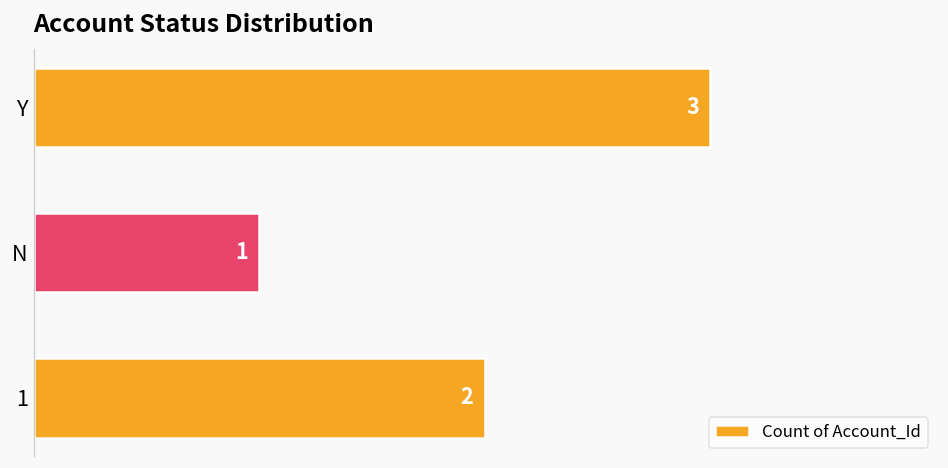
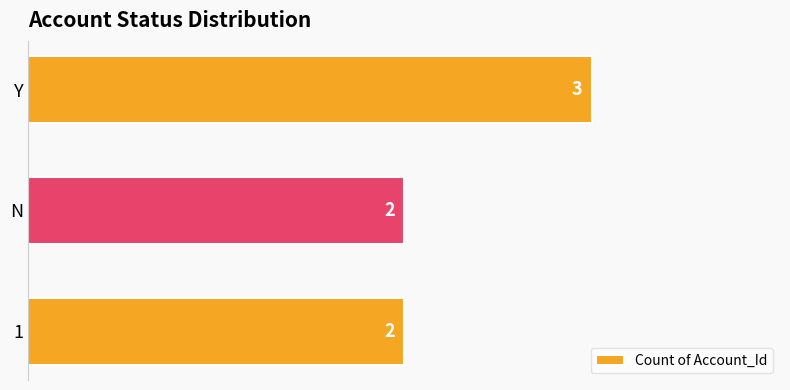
  {
    "Y": 3,
-   "N": 1,
+   "N": 2,
    "1": 2
  }
